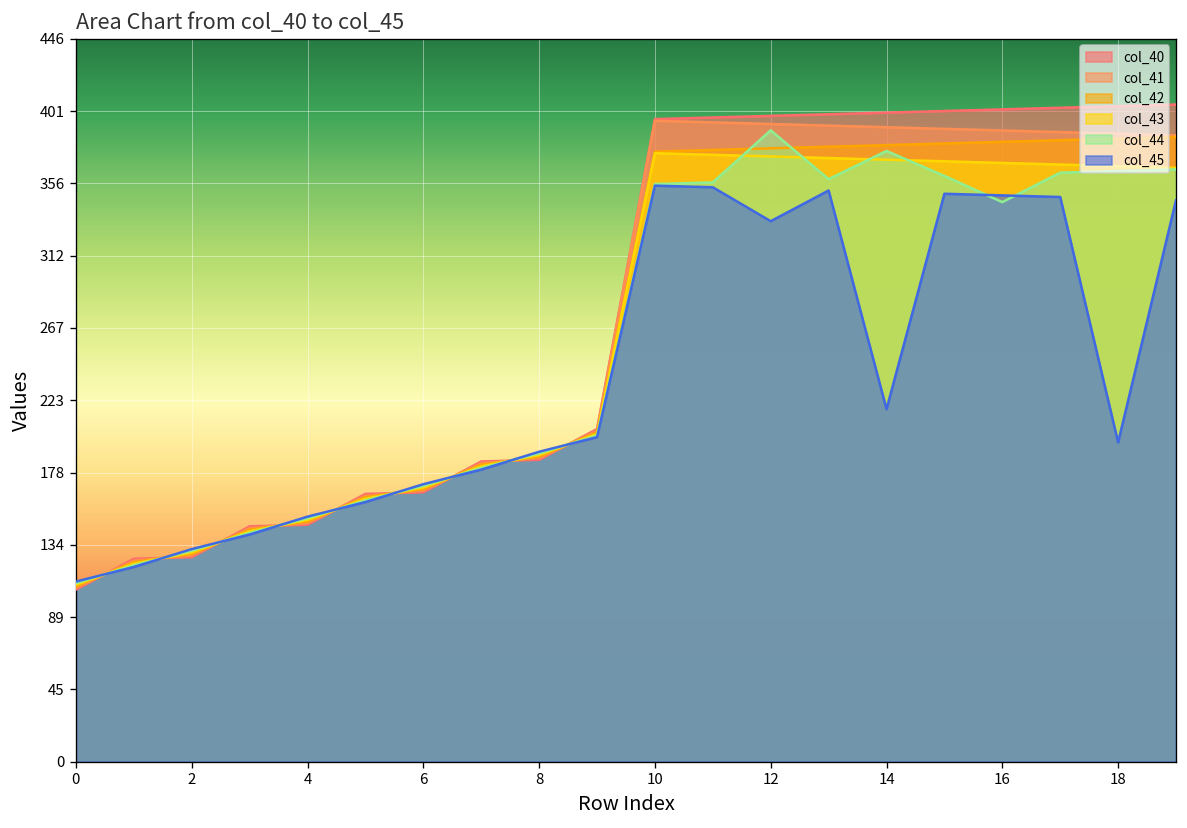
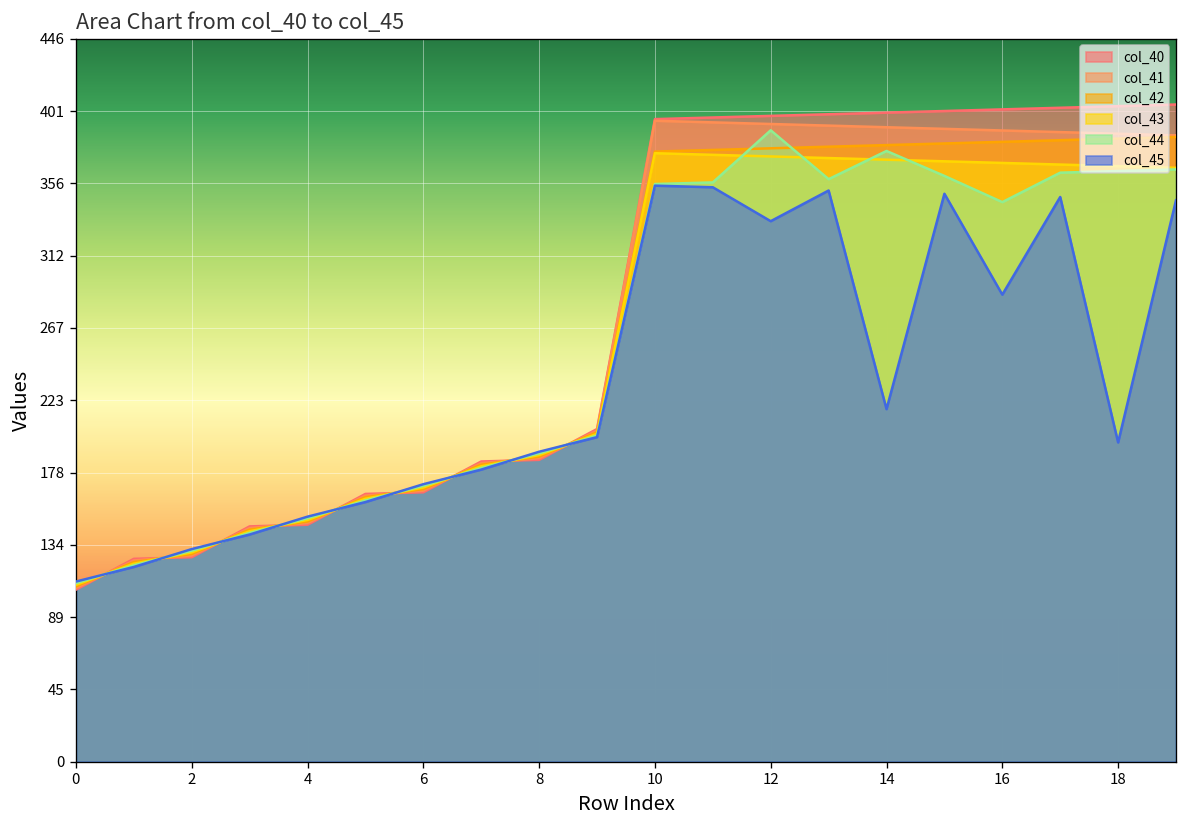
  {
    "col_44": {
      "12": 389,
      "14": 376,
      "16": 345,
      "18": 364
    },
    "col_45": {
      "12": 333,
      "14": 217,
-     "16": 349,
+     "16": 288,
      "18": 197
    }
  }
